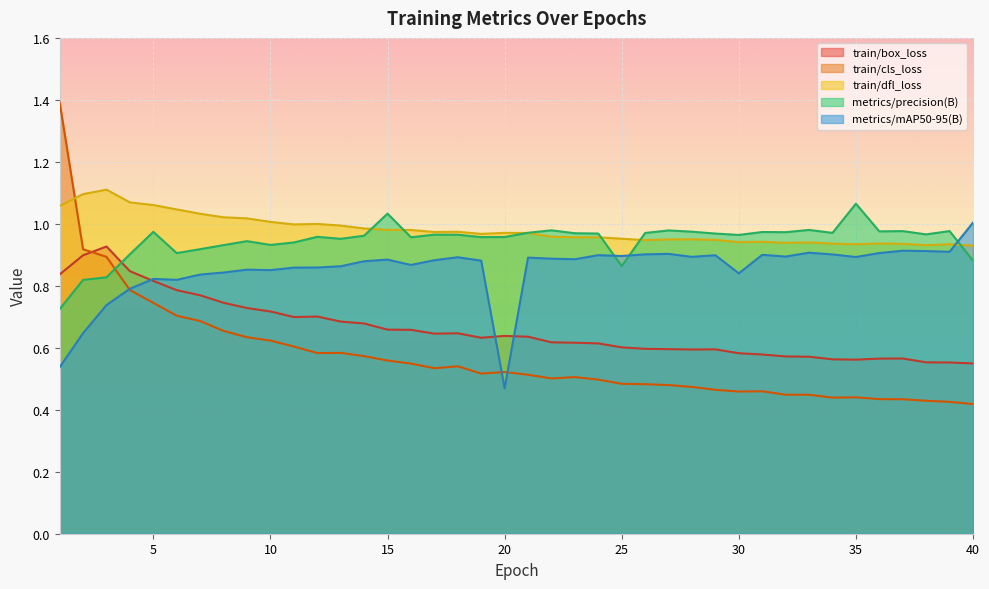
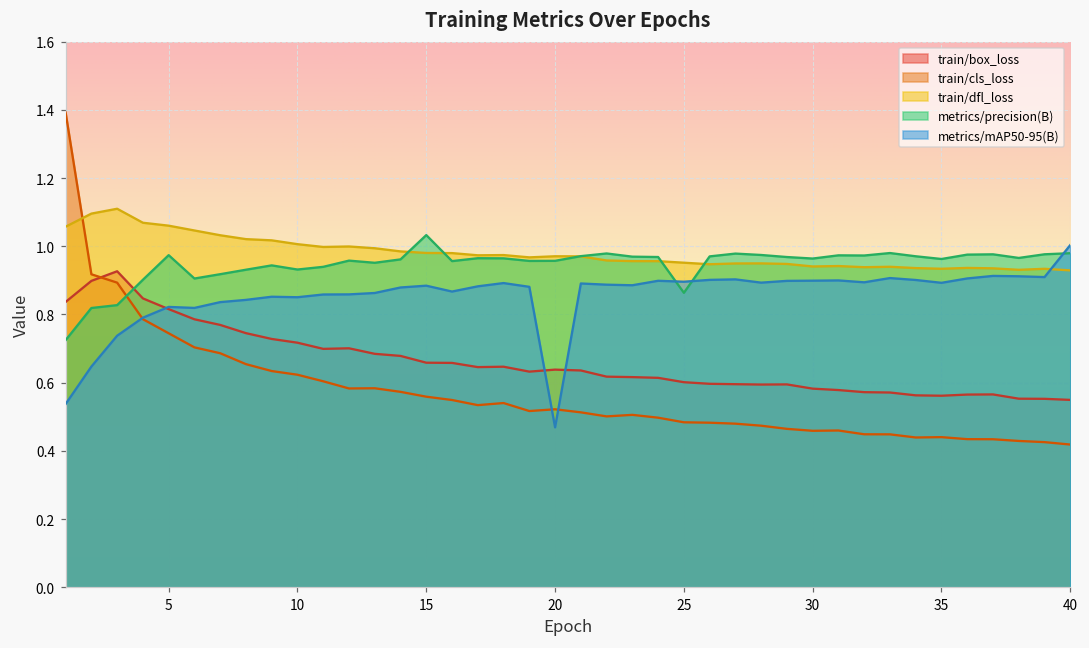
  {
    "metrics/precision(B)": {
      "5": 0.97,
      "10": 0.93,
      "15": 1.03,
      "20": 0.96,
      "25": 0.86,
      "30": 0.96,
-     "35": 1.06,
-     "40": 0.88
+     "35": 0.96,
+     "40": 0.98
    },
    "metrics/mAP50-95(B)": {
      "10": 0.85,
      "15": 0.88,
      "20": 0.47,
      "25": 0.90,
-     "30": 0.84,
+     "30": 0.90,
      "35": 0.89,
      "40": 1.00
    }
  }
